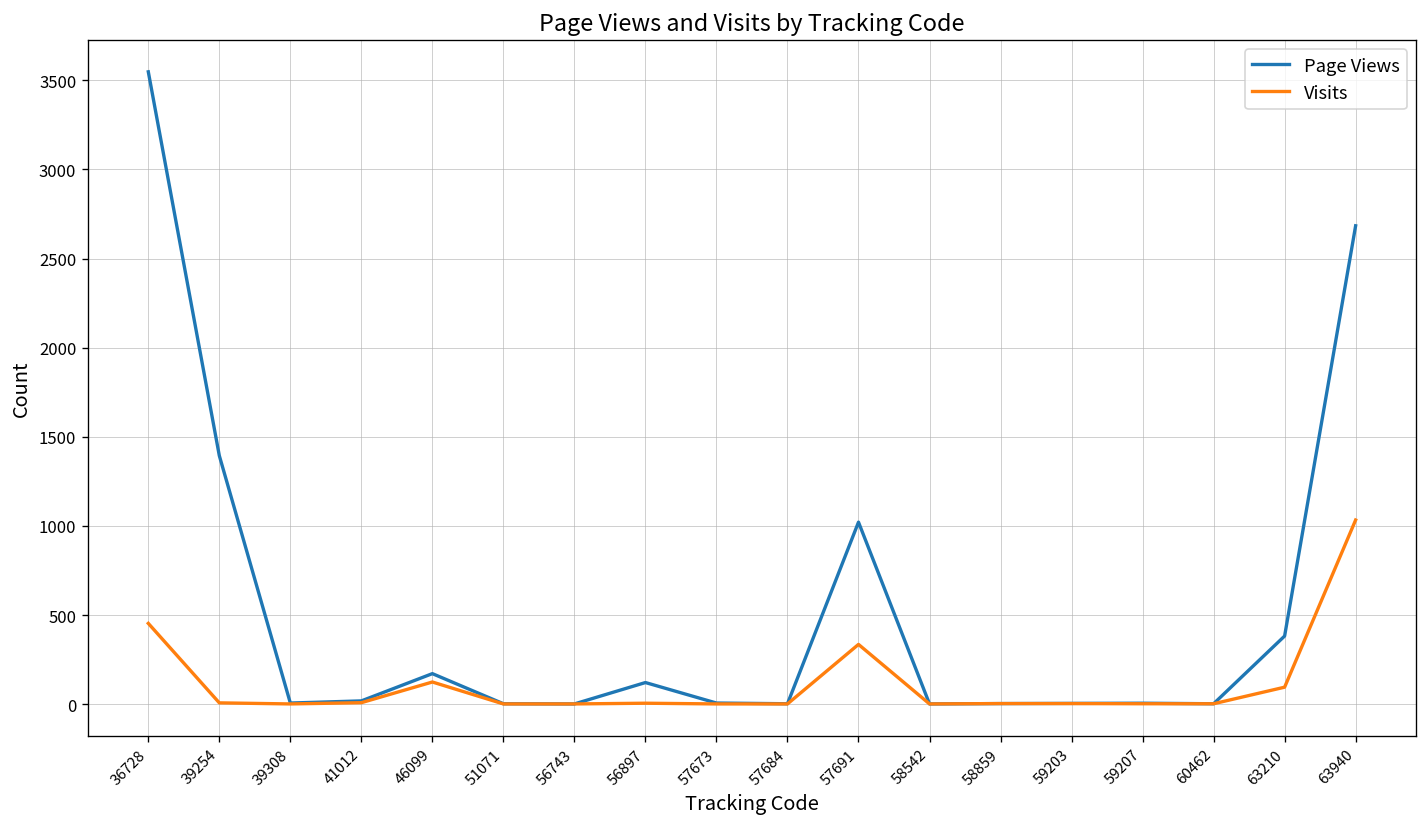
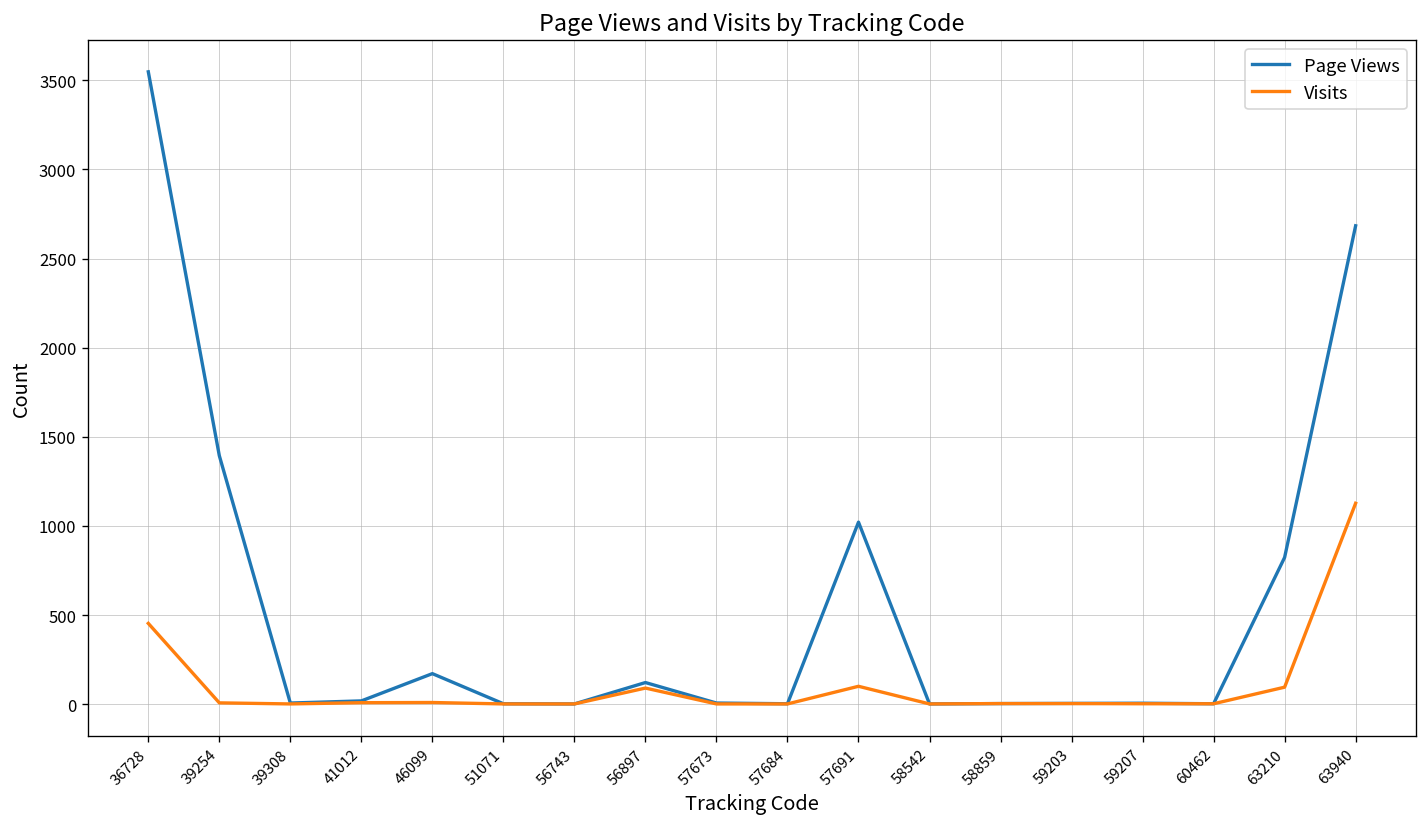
  {
    "Page Views": {
      "36728": 3550,
      "39254": 1390,
      "46099": 170,
      "56897": 120,
      "57691": 1020,
-     "63210": 380,
+     "63210": 820,
      "63940": 2680
    },
    "Visits": {
      "36728": 450,
      "39254": 10,
-     "46099": 120,
-     "56897": 10,
-     "57691": 340,
+     "46099": 10,
+     "56897": 90,
+     "57691": 100,
      "63210": 100,
-     "63940": 1030
+     "63940": 1130
    }
  }
